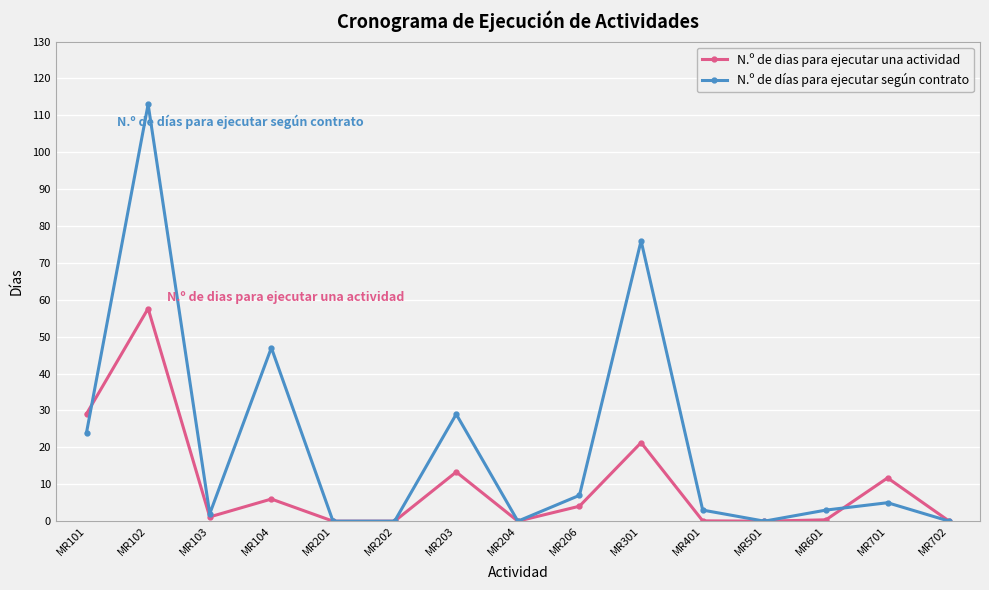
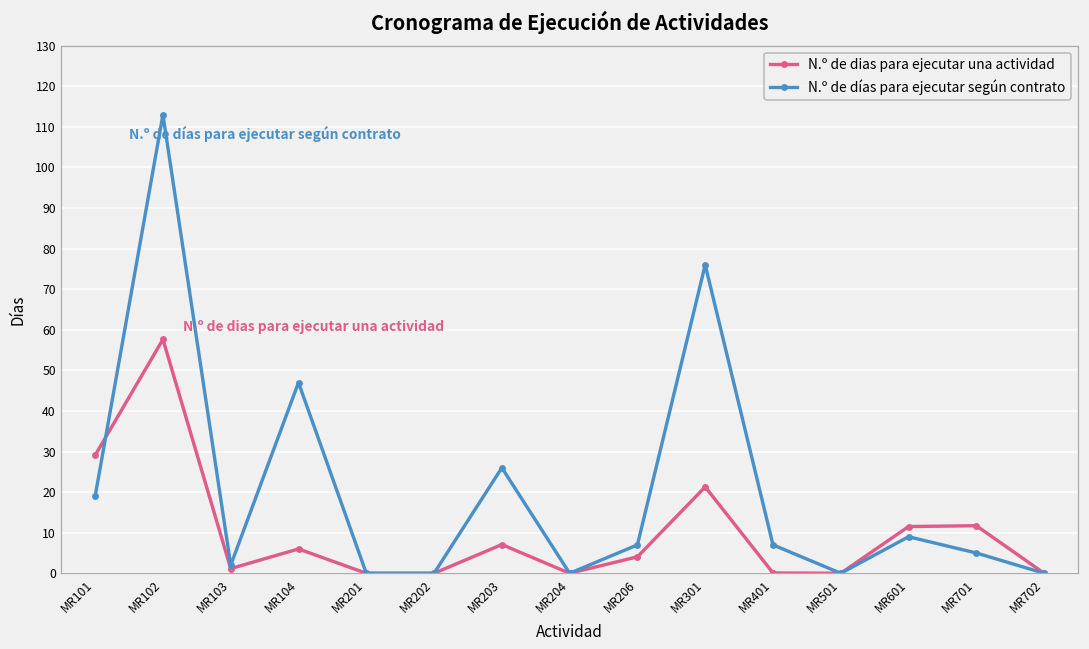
  {
    "N.º de dias para ejecutar una actividad": {
      "MR101": 29,
      "MR102": 58,
      "MR103": 1,
      "MR104": 6,
-     "MR203": 13,
+     "MR203": 7,
      "MR206": 4,
      "MR301": 21,
      "MR401": 0,
-     "MR601": 0,
+     "MR601": 12,
      "MR701": 12
    },
    "N.º de días para ejecutar según contrato": {
-     "MR101": 24,
+     "MR101": 19,
      "MR102": 113,
      "MR103": 2,
      "MR104": 47,
-     "MR203": 29,
+     "MR203": 26,
      "MR206": 7,
      "MR301": 76,
-     "MR401": 3,
-     "MR601": 3,
+     "MR401": 7,
+     "MR601": 9,
      "MR701": 5
    }
  }
